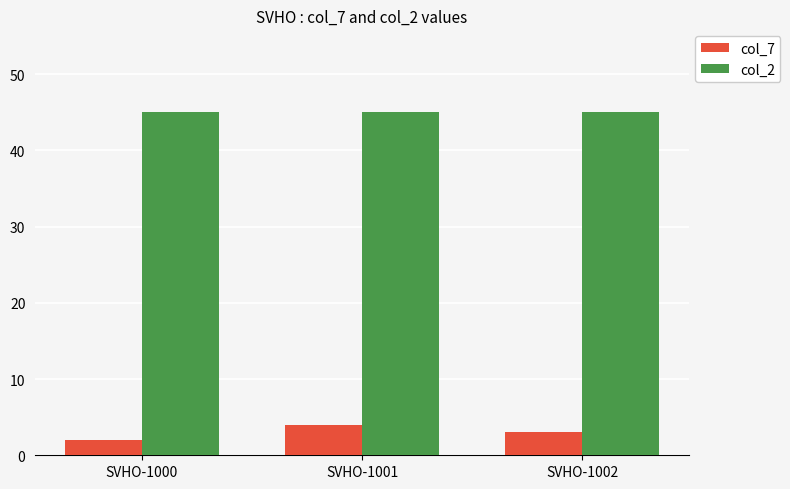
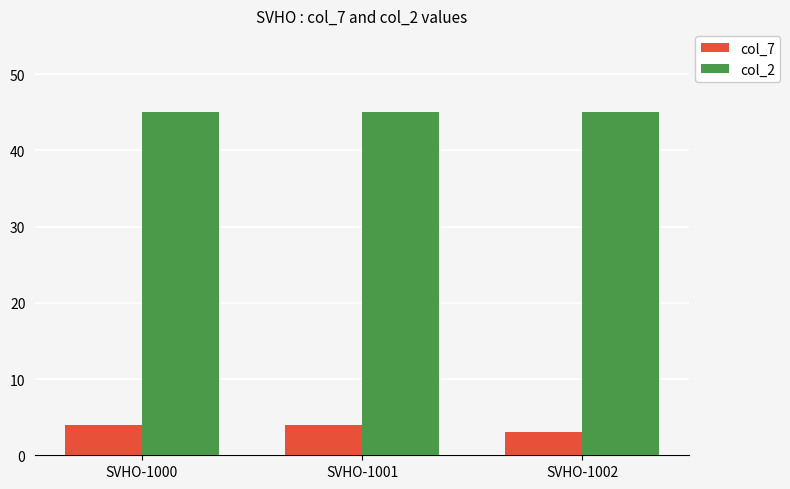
  {
    "col_7": {
-     "SVHO-1000": 2,
+     "SVHO-1000": 4,
      "SVHO-1001": 4,
      "SVHO-1002": 3
    },
    "col_2": {
      "SVHO-1000": 45,
      "SVHO-1001": 45,
      "SVHO-1002": 45
    }
  }
